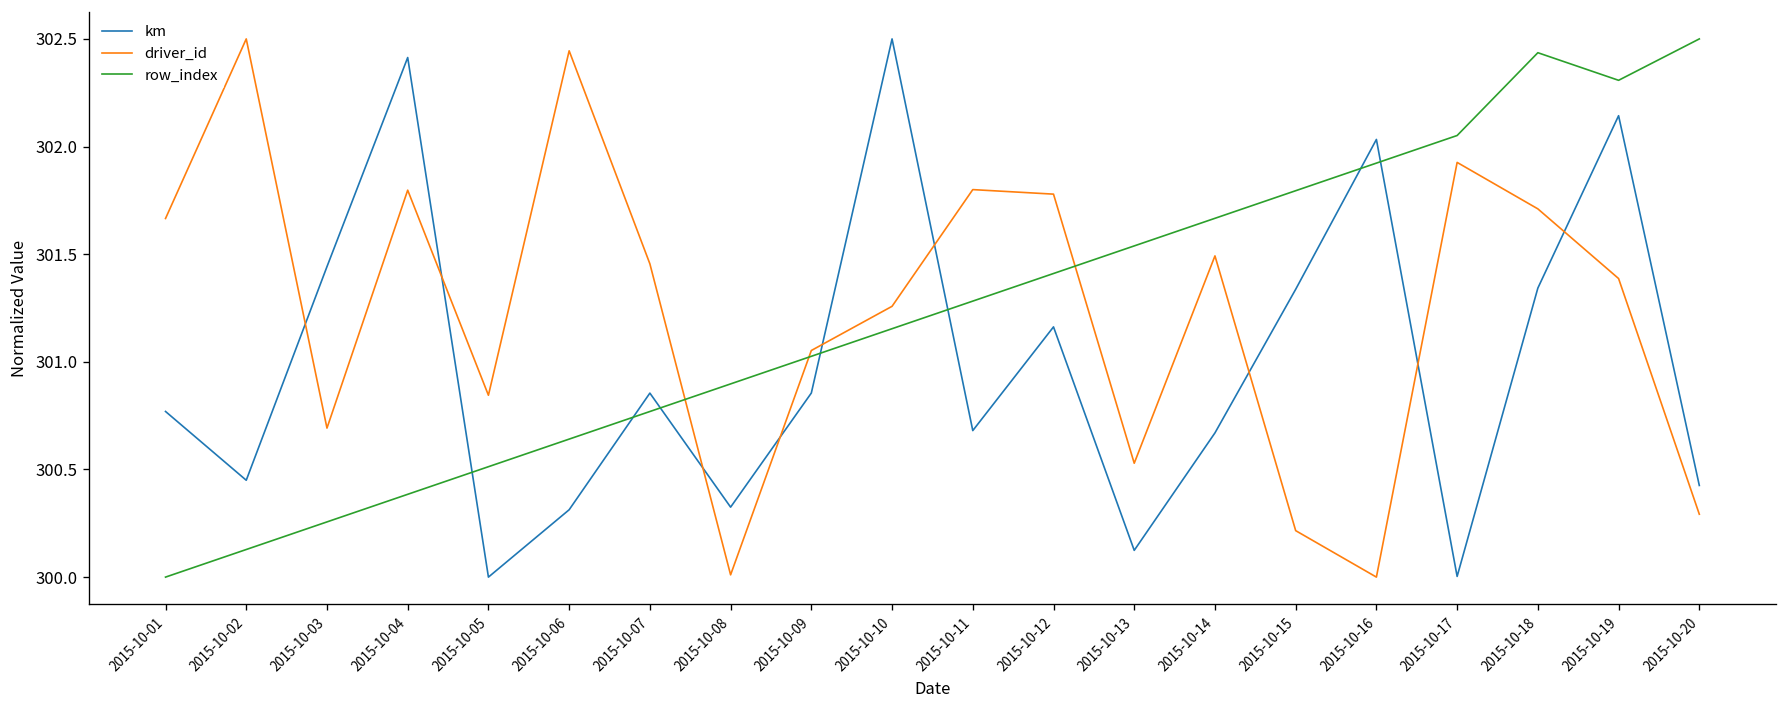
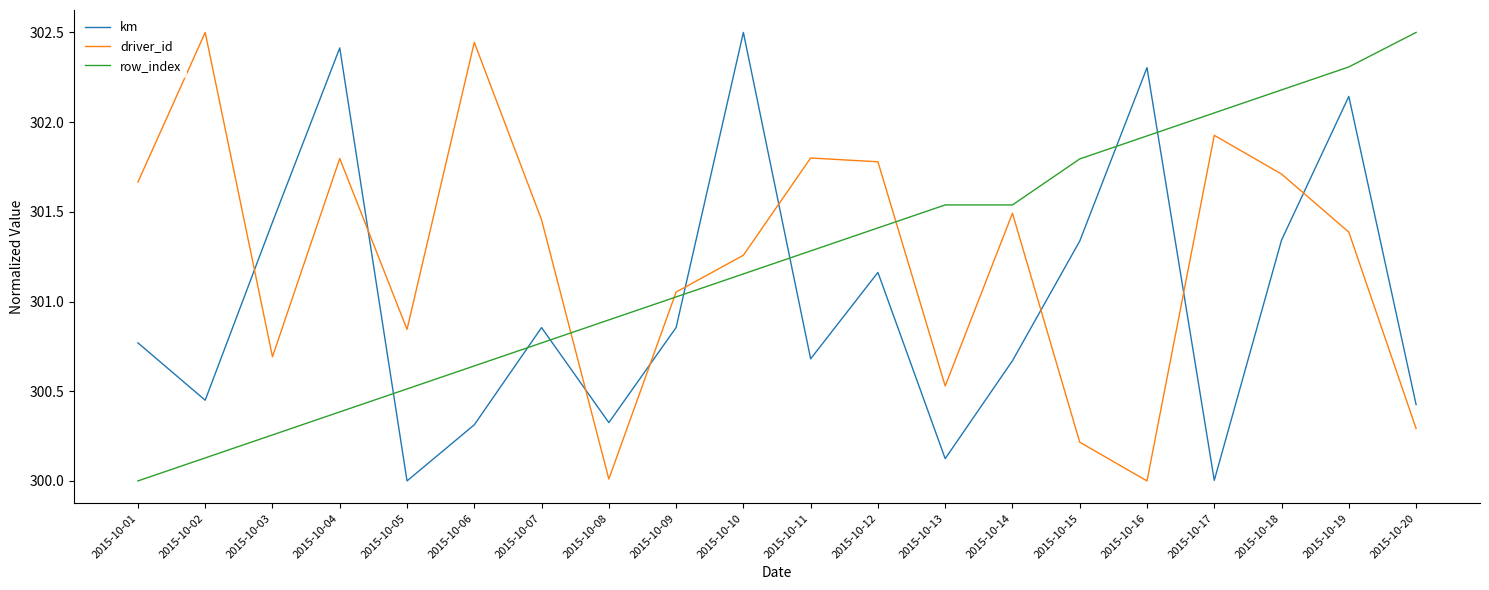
  {
    "km": {
      "2015-10-01": 300.77,
      "2015-10-02": 300.45,
      "2015-10-03": 301.44,
      "2015-10-04": 302.41,
      "2015-10-05": 300.00,
      "2015-10-06": 300.31,
      "2015-10-07": 300.85,
      "2015-10-08": 300.32,
      "2015-10-09": 300.86,
      "2015-10-10": 302.50,
      "2015-10-11": 300.68,
      "2015-10-12": 301.16,
      "2015-10-13": 300.12,
      "2015-10-14": 300.67,
      "2015-10-15": 301.34,
-     "2015-10-16": 302.03,
+     "2015-10-16": 302.30,
      "2015-10-17": 300.00,
      "2015-10-18": 301.34,
      "2015-10-19": 302.14,
      "2015-10-20": 300.43
    },
    "driver_id": {
      "2015-10-01": 301.67,
      "2015-10-02": 302.50,
      "2015-10-03": 300.69,
      "2015-10-04": 301.80,
      "2015-10-05": 300.84,
      "2015-10-06": 302.44,
      "2015-10-07": 301.46,
      "2015-10-08": 300.01,
      "2015-10-09": 301.05,
      "2015-10-10": 301.26,
      "2015-10-11": 301.80,
      "2015-10-12": 301.78,
      "2015-10-13": 300.53,
      "2015-10-14": 301.49,
      "2015-10-15": 300.22,
      "2015-10-16": 300.00,
      "2015-10-17": 301.93,
      "2015-10-18": 301.71,
      "2015-10-19": 301.39,
      "2015-10-20": 300.29
    },
    "row_index": {
      "2015-10-01": 300.00,
      "2015-10-02": 300.13,
      "2015-10-03": 300.26,
      "2015-10-04": 300.38,
      "2015-10-05": 300.51,
      "2015-10-06": 300.64,
      "2015-10-07": 300.77,
      "2015-10-08": 300.90,
      "2015-10-09": 301.03,
      "2015-10-10": 301.15,
      "2015-10-11": 301.28,
      "2015-10-12": 301.41,
      "2015-10-13": 301.54,
-     "2015-10-14": 301.67,
+     "2015-10-14": 301.54,
      "2015-10-15": 301.79,
      "2015-10-16": 301.92,
      "2015-10-17": 302.05,
-     "2015-10-18": 302.44,
+     "2015-10-18": 302.18,
      "2015-10-19": 302.31,
      "2015-10-20": 302.50
    }
  }
